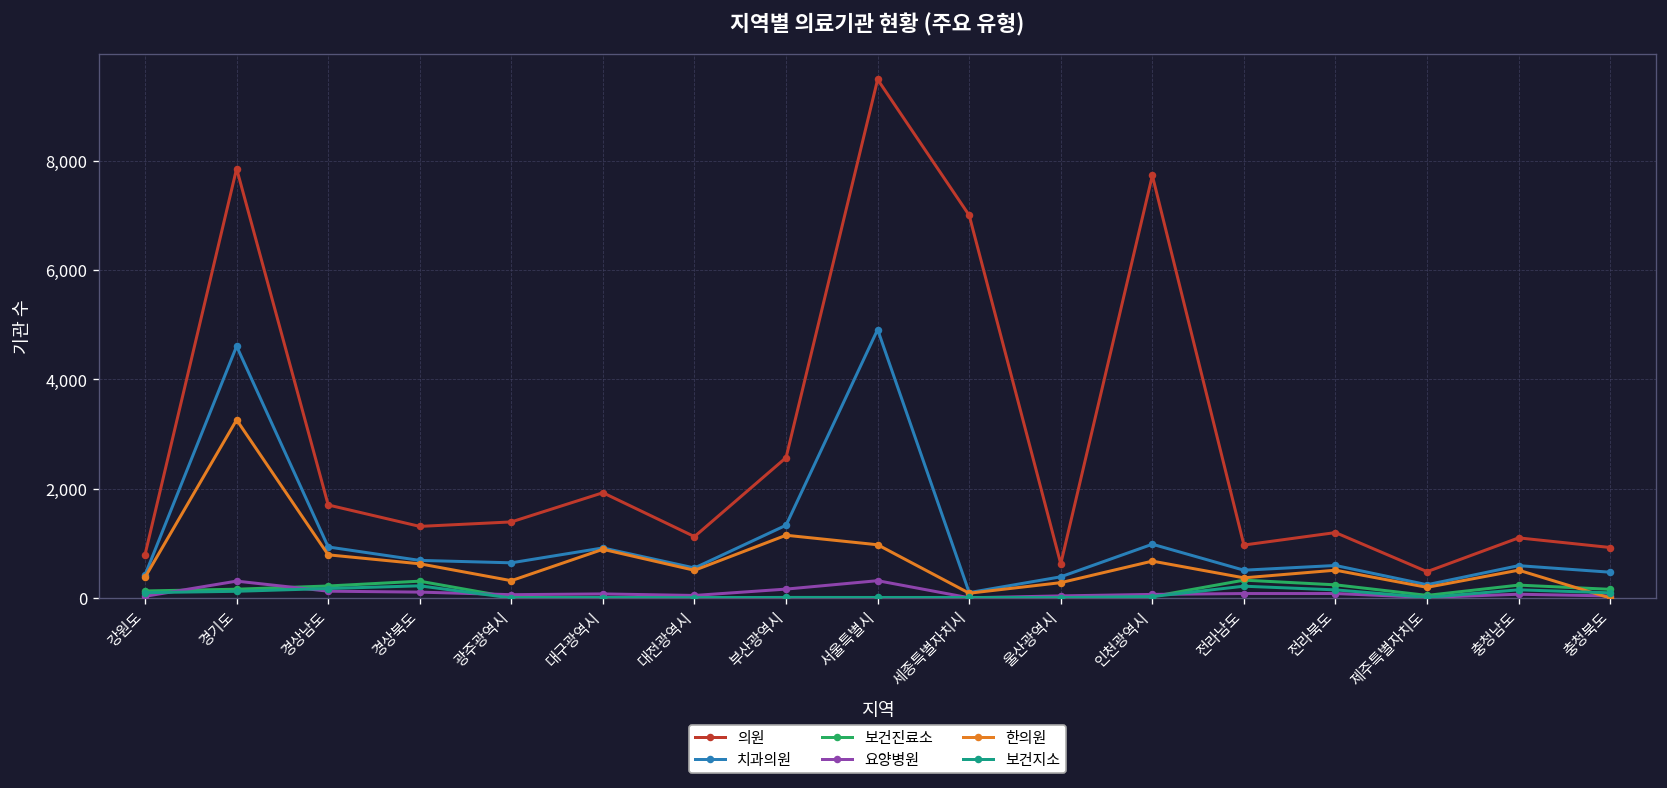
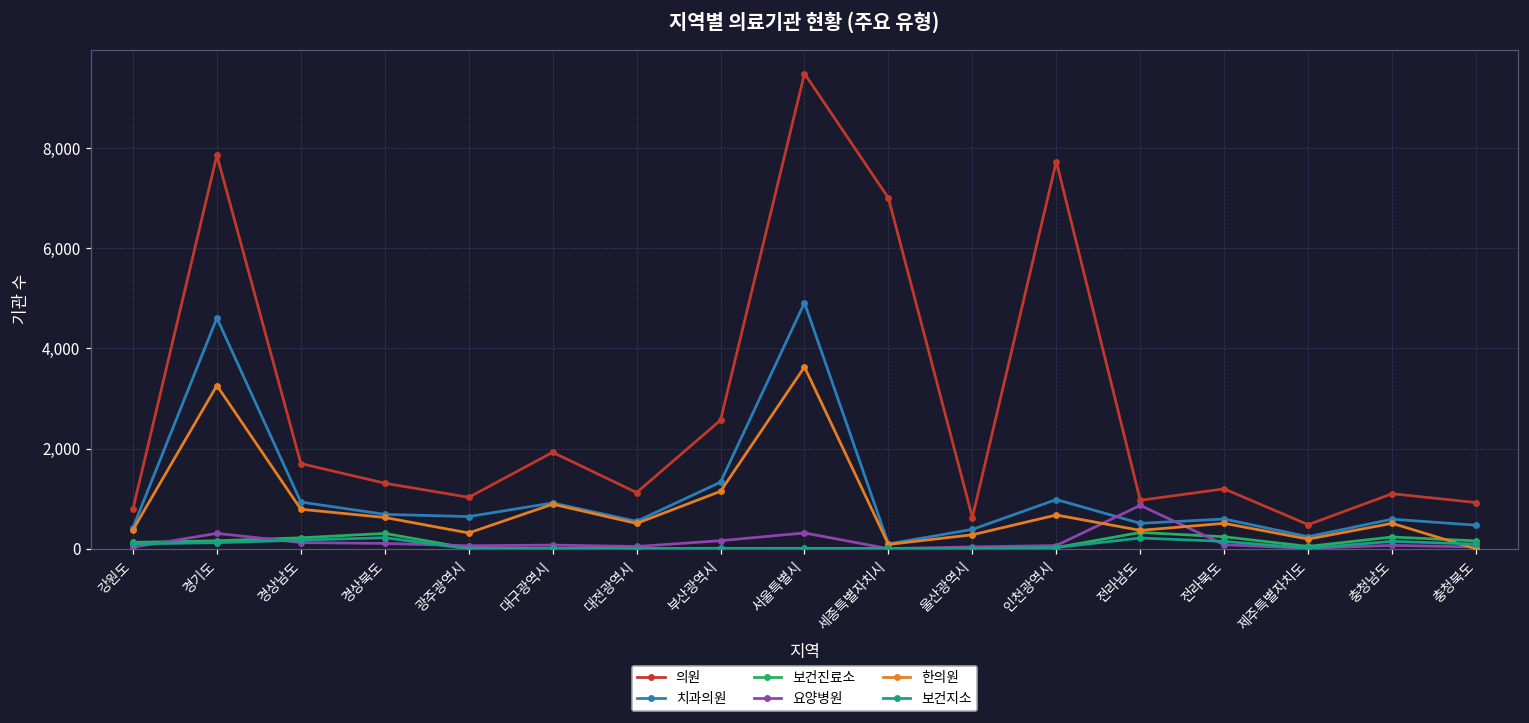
  {
    "의원": {
      "강원도": "800",
      "경기도": "7,900",
      "경상남도": "1,700",
      "경상북도": "1,300",
-     "광주광역시": "1,400",
+     "광주광역시": "1,000",
      "대구광역시": "1,900",
      "대전광역시": "1,100",
      "부산광역시": "2,600",
      "서울특별시": "9,500",
      "세종특별자치시": "7,000",
      "울산광역시": "600",
      "인천광역시": "7,700",
      "전라남도": "1,000",
      "전라북도": "1,200",
      "제주특별자치도": "500",
      "충청남도": "1,100",
      "충청북도": "900"
    },
    "치과의원": {
      "경기도": "4,600",
      "경상남도": "900",
      "경상북도": "700",
      "광주광역시": "600",
      "부산광역시": "1,300",
      "서울특별시": "4,900",
      "울산광역시": "400",
      "인천광역시": "1,000",
      "전라남도": "500",
      "전라북도": "600",
      "충청남도": "600",
      "충청북도": "500"
    },
    "요양병원": {
      "강원도": "0",
      "경기도": "300",
      "경상북도": "100",
      "대구광역시": "100",
      "부산광역시": "200",
      "서울특별시": "300",
-     "전라남도": "100",
+     "전라남도": "900",
      "전라북도": "100",
      "충청남도": "100"
    },
    "한의원": {
      "경기도": "3,300",
      "경상남도": "800",
      "경상북도": "600",
      "광주광역시": "300",
      "부산광역시": "1,100",
-     "서울특별시": "1,000",
+     "서울특별시": "3,600",
      "울산광역시": "300",
      "인천광역시": "700",
      "전라북도": "500",
      "충청남도": "500"
    }
  }
